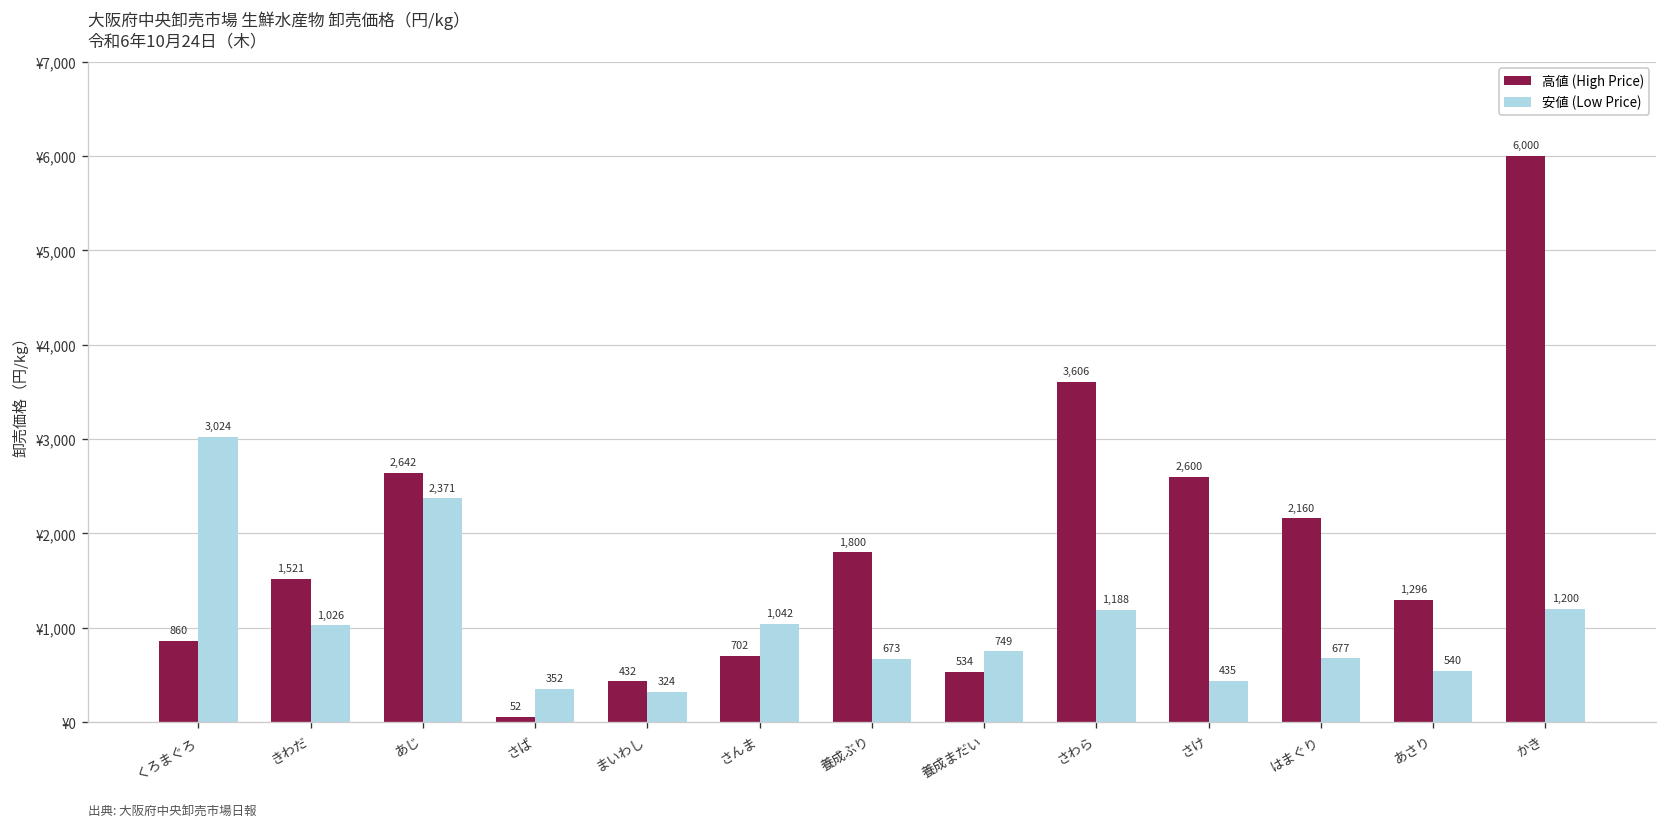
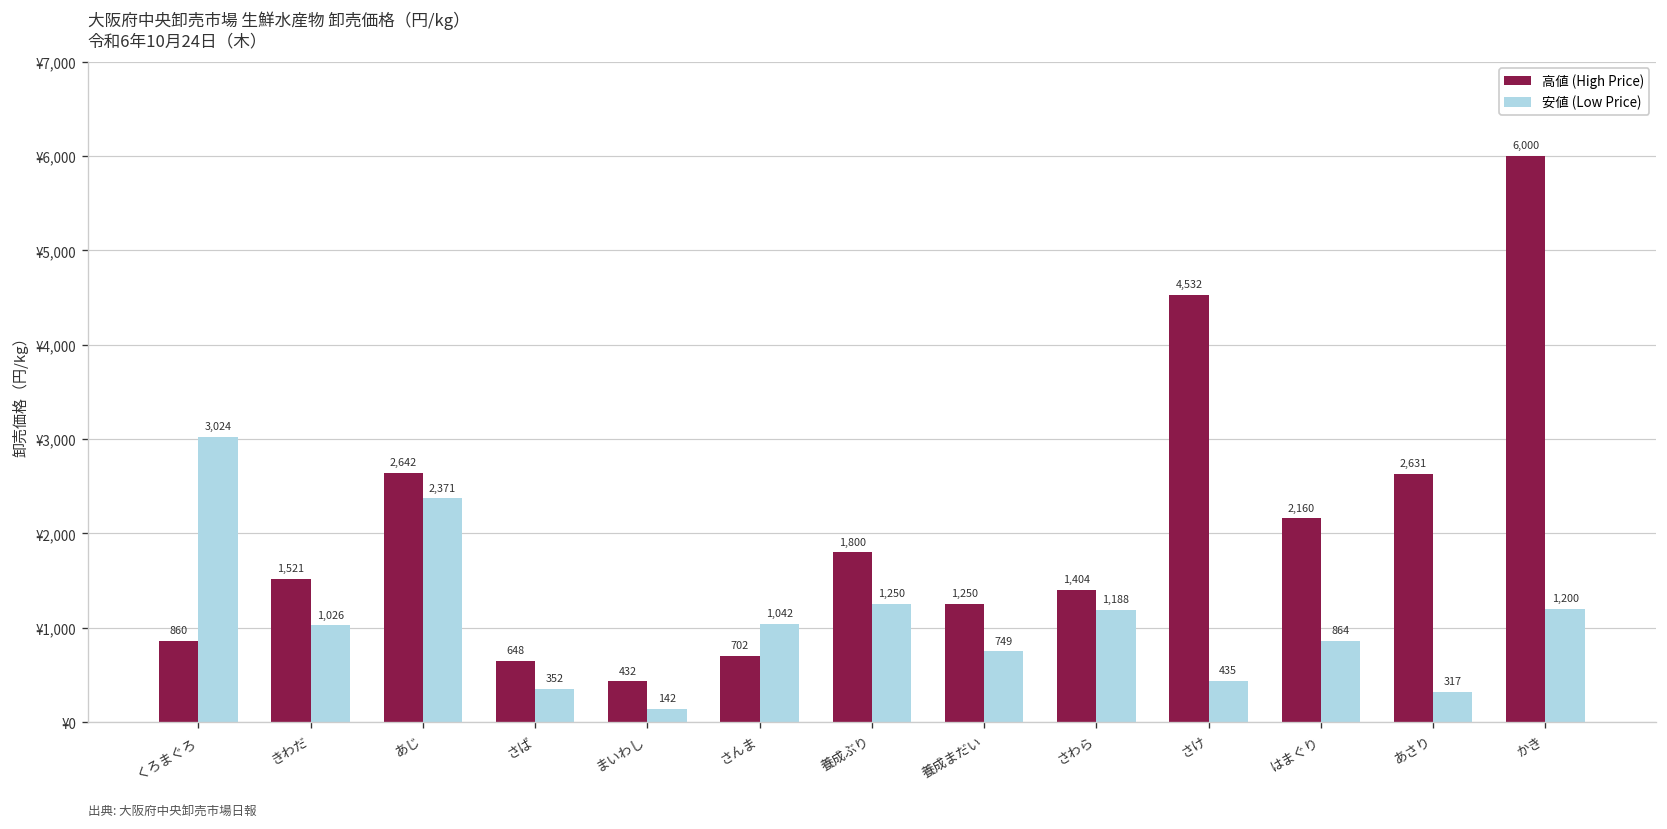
  {
    "高値 (High Price)": {
      "くろまぐろ": "860",
      "きわだ": "1,521",
      "あじ": "2,642",
-     "さば": "52",
+     "さば": "648",
      "まいわし": "432",
      "さんま": "702",
      "養成ぶり": "1,800",
-     "養成まだい": "534",
-     "さわら": "3,606",
-     "さけ": "2,600",
+     "養成まだい": "1,250",
+     "さわら": "1,404",
+     "さけ": "4,532",
      "はまぐり": "2,160",
-     "あさり": "1,296",
+     "あさり": "2,631",
      "かき": "6,000"
    },
    "安値 (Low Price)": {
      "くろまぐろ": "3,024",
      "きわだ": "1,026",
      "あじ": "2,371",
      "さば": "352",
-     "まいわし": "324",
+     "まいわし": "142",
      "さんま": "1,042",
-     "養成ぶり": "673",
+     "養成ぶり": "1,250",
      "養成まだい": "749",
      "さわら": "1,188",
      "さけ": "435",
-     "はまぐり": "677",
-     "あさり": "540",
+     "はまぐり": "864",
+     "あさり": "317",
      "かき": "1,200"
    }
  }
